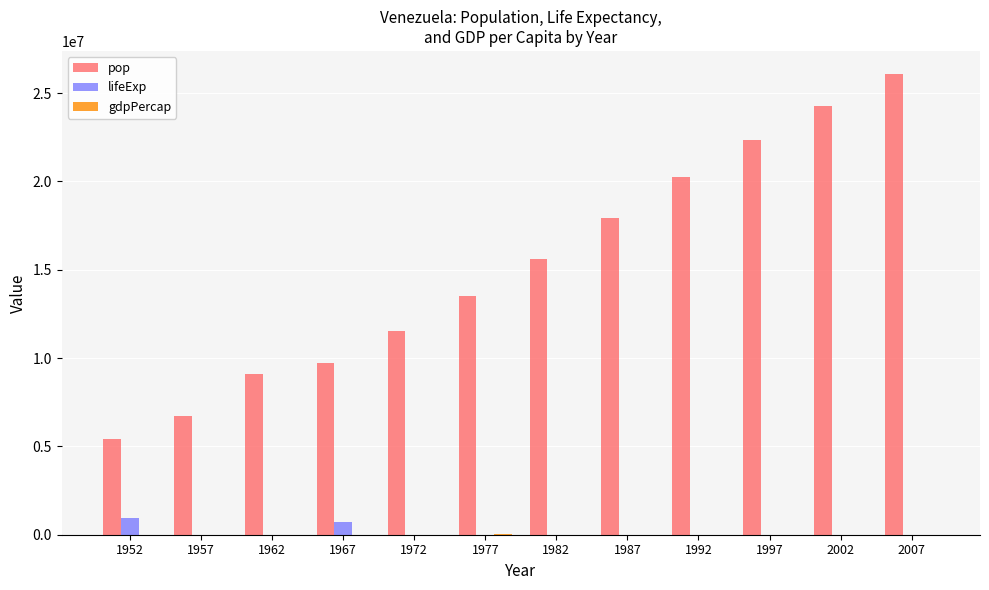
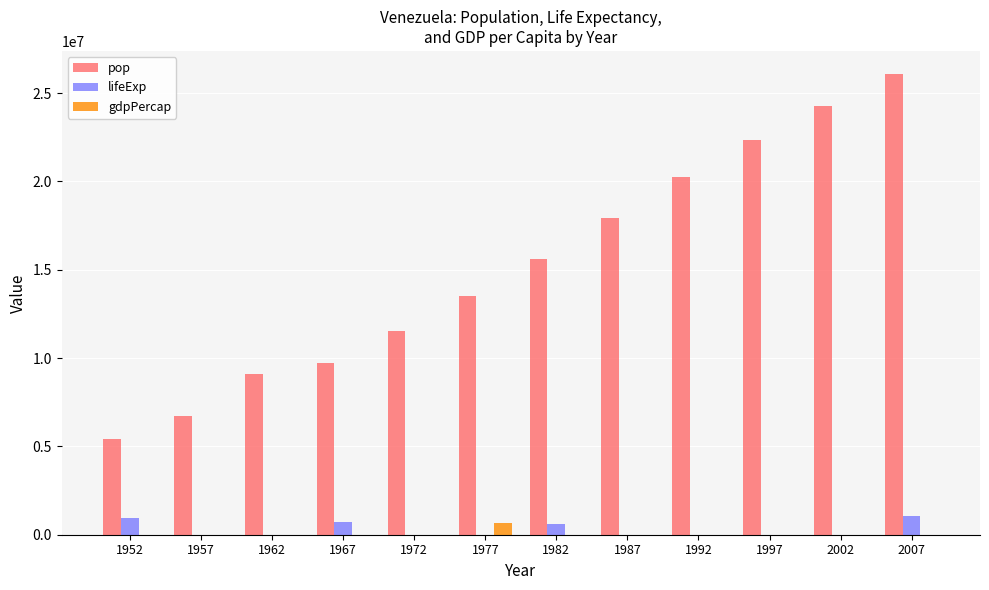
  {
    "pop": {
      "1952": 5400000,
      "1957": 6700000,
      "1962": 9100000,
      "1967": 9700000,
      "1972": 11500000,
      "1977": 13500000,
      "1982": 15600000,
      "1987": 17900000,
      "1992": 20300000,
      "1997": 22400000,
      "2002": 24300000,
      "2007": 26100000
    },
    "lifeExp": {
      "1952": 900000,
      "1967": 700000,
-     "1982": 0,
-     "2007": 0
+     "1982": 600000,
+     "2007": 1000000
    },
    "gdpPercap": {
-     "1977": 0
+     "1977": 600000
    }
  }
